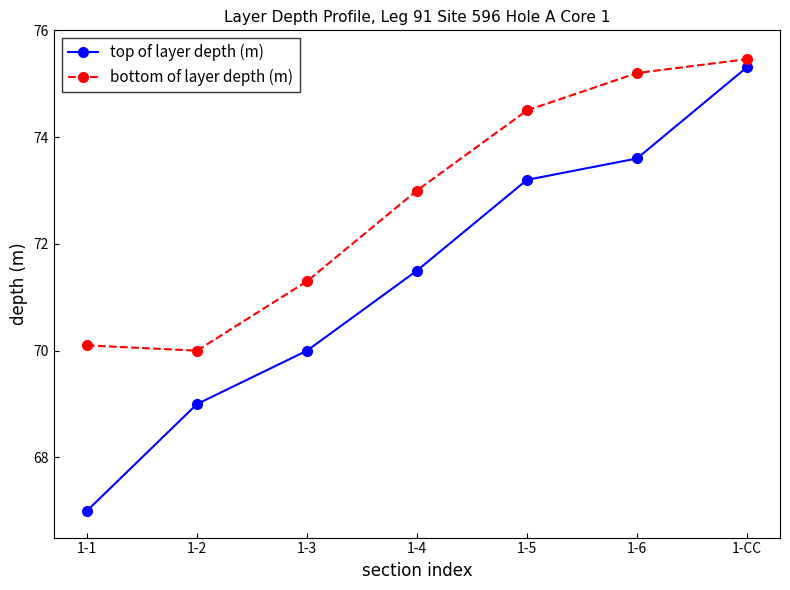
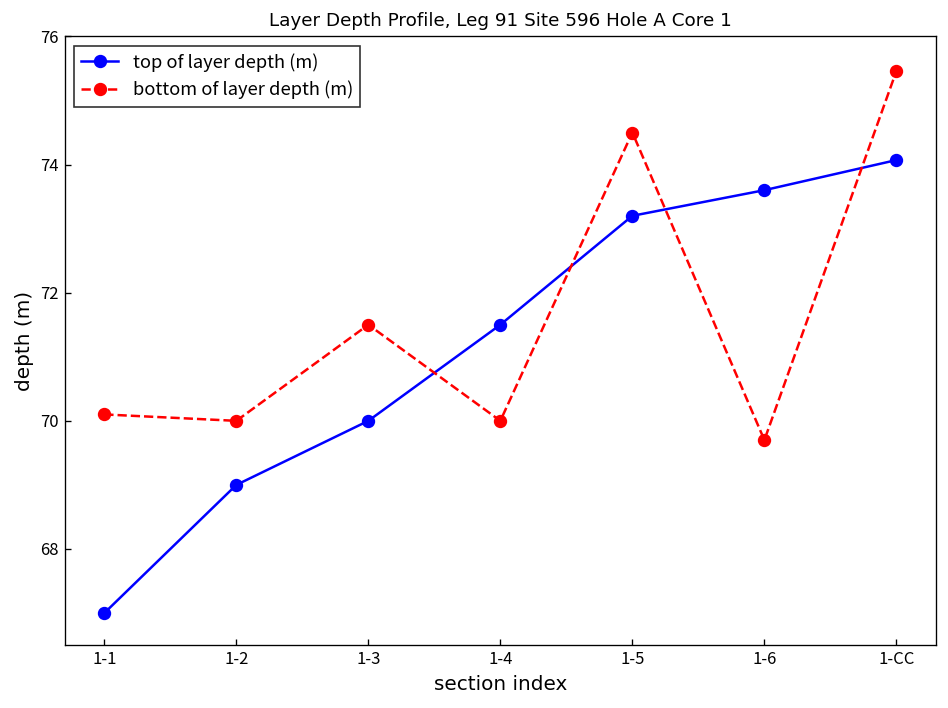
  {
    "top of layer depth (m)": {
      "1-1": 67.0,
      "1-2": 69.0,
      "1-3": 70.0,
      "1-4": 71.5,
      "1-5": 73.2,
      "1-6": 73.6,
-     "1-CC": 75.3
+     "1-CC": 74.1
    },
    "bottom of layer depth (m)": {
      "1-1": 70.1,
      "1-2": 70.0,
-     "1-3": 71.3,
-     "1-4": 73,
+     "1-3": 71.5,
+     "1-4": 70,
      "1-5": 74.5,
-     "1-6": 75.2,
+     "1-6": 69.7,
      "1-CC": 75.5
    }
  }
